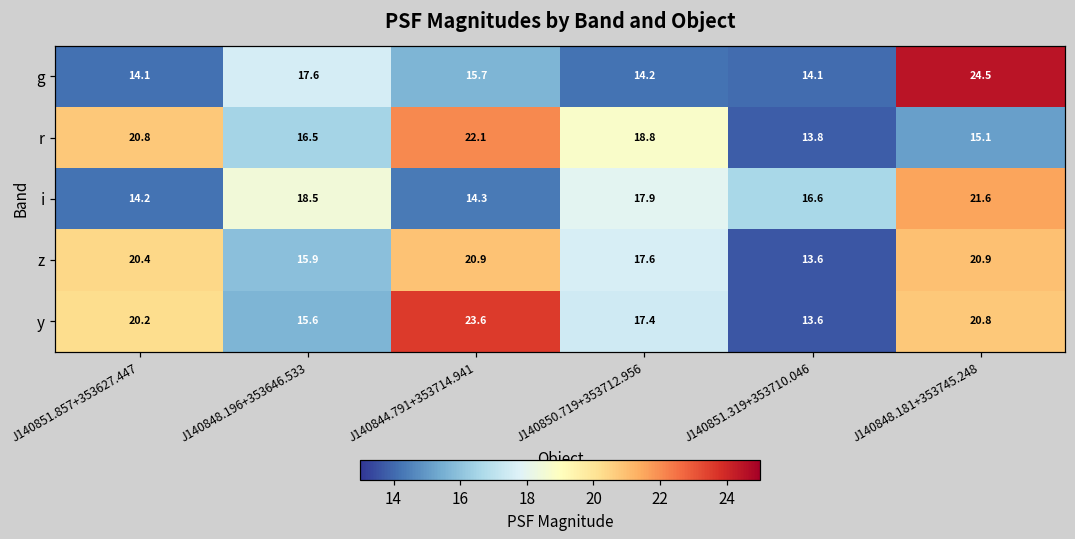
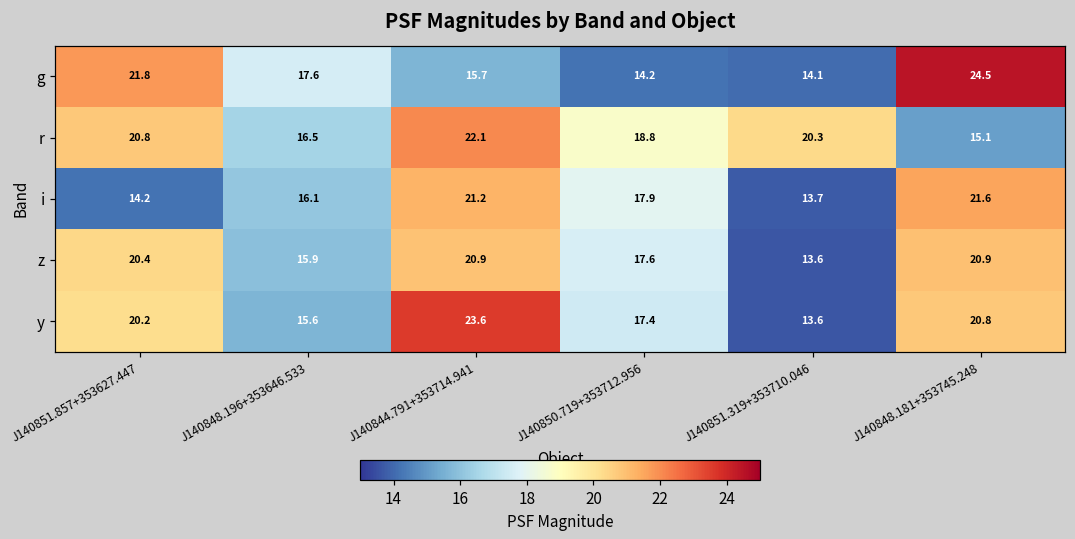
  {
    "g": {
-     "J140851.857+353627.447": 14.1,
+     "J140851.857+353627.447": 21.8,
      "J140848.196+353646.533": 17.6,
      "J140844.791+353714.941": 15.7,
      "J140850.719+353712.956": 14.2,
      "J140851.319+353710.046": 14.1,
      "J140848.181+353745.248": 24.5
    },
    "r": {
      "J140851.857+353627.447": 20.8,
      "J140848.196+353646.533": 16.5,
      "J140844.791+353714.941": 22.1,
      "J140850.719+353712.956": 18.8,
-     "J140851.319+353710.046": 13.8,
+     "J140851.319+353710.046": 20.3,
      "J140848.181+353745.248": 15.1
    },
    "i": {
      "J140851.857+353627.447": 14.2,
-     "J140848.196+353646.533": 18.5,
-     "J140844.791+353714.941": 14.3,
+     "J140848.196+353646.533": 16.1,
+     "J140844.791+353714.941": 21.2,
      "J140850.719+353712.956": 17.9,
-     "J140851.319+353710.046": 16.6,
+     "J140851.319+353710.046": 13.7,
      "J140848.181+353745.248": 21.6
    },
    "z": {
      "J140851.857+353627.447": 20.4,
      "J140848.196+353646.533": 15.9,
      "J140844.791+353714.941": 20.9,
      "J140850.719+353712.956": 17.6,
      "J140851.319+353710.046": 13.6,
      "J140848.181+353745.248": 20.9
    },
    "y": {
      "J140851.857+353627.447": 20.2,
      "J140848.196+353646.533": 15.6,
      "J140844.791+353714.941": 23.6,
      "J140850.719+353712.956": 17.4,
      "J140851.319+353710.046": 13.6,
      "J140848.181+353745.248": 20.8
    }
  }
